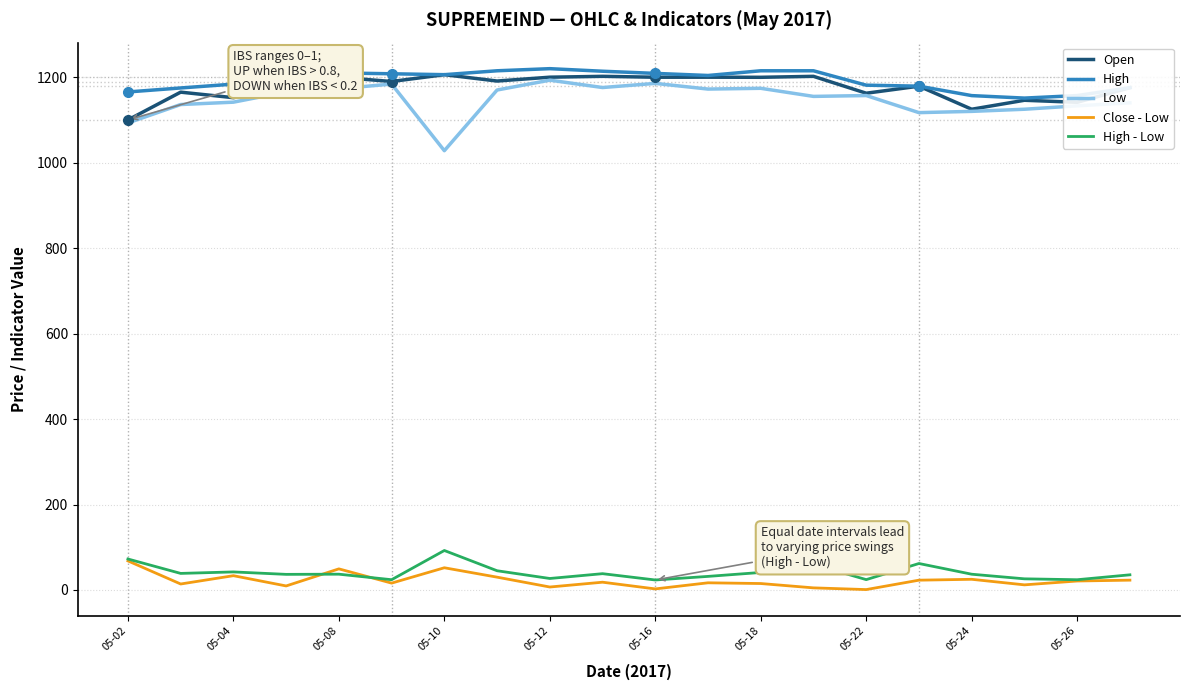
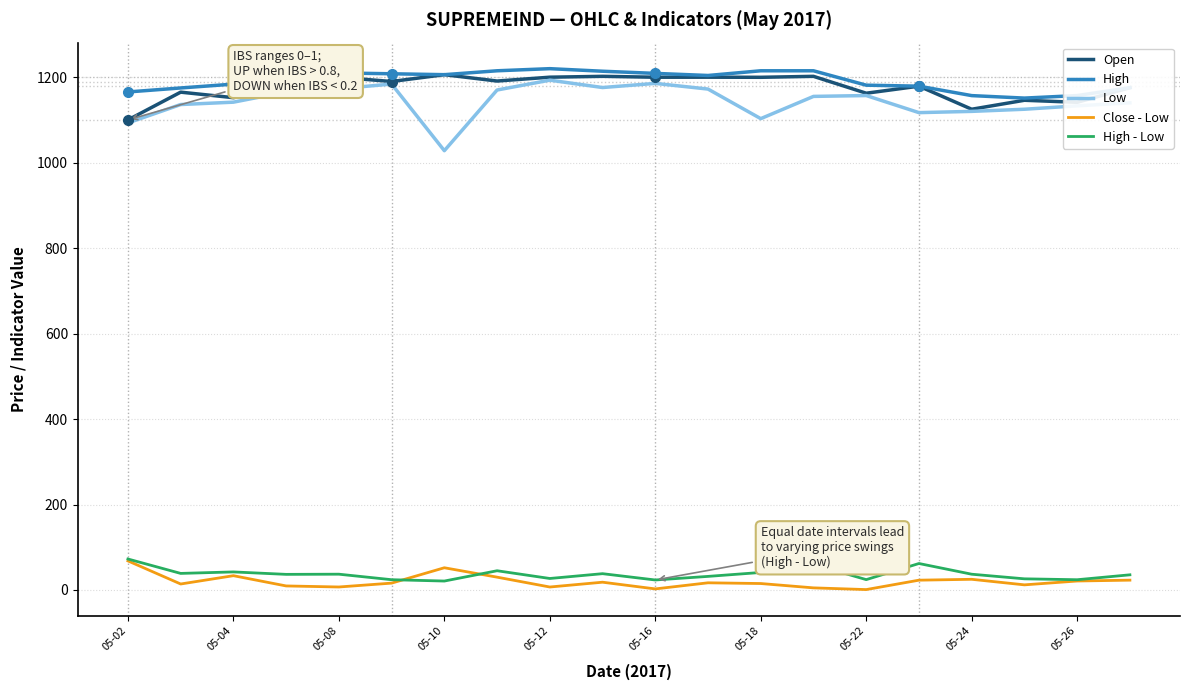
  {
    "Low": {
      "05-02": 1090,
      "05-10": 1030,
      "05-12": 1190,
      "05-16": 1190,
-     "05-18": 1170
+     "05-18": 1100
    },
    "Close - Low": {
      "05-04": 30,
-     "05-08": 50,
+     "05-08": 10,
      "05-10": 50,
      "05-12": 10,
      "05-16": 0,
      "05-18": 20,
      "05-22": 0,
      "05-24": 30
    },
    "High - Low": {
      "05-04": 40,
      "05-08": 40,
-     "05-10": 90,
+     "05-10": 20,
      "05-12": 30,
      "05-16": 20,
      "05-22": 20,
      "05-24": 40
    }
  }
